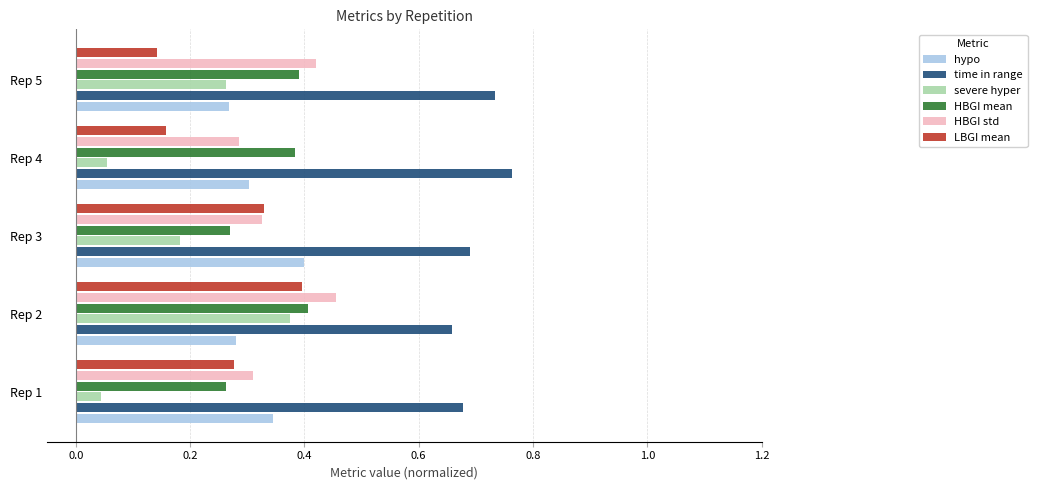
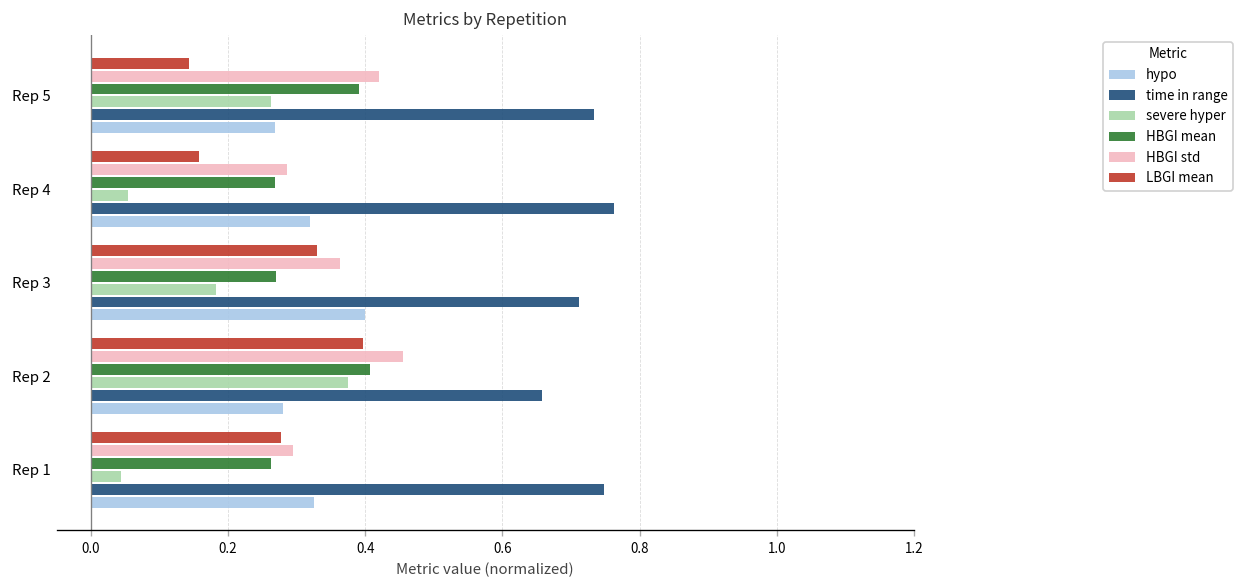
  {
    "hypo": {
      "Rep 5": 0.27,
-     "Rep 4": 0.30,
+     "Rep 4": 0.32,
      "Rep 3": 0.40,
      "Rep 2": 0.28,
-     "Rep 1": 0.35
+     "Rep 1": 0.32
    },
    "time in range": {
      "Rep 5": 0.73,
      "Rep 4": 0.76,
-     "Rep 3": 0.69,
+     "Rep 3": 0.71,
      "Rep 2": 0.66,
-     "Rep 1": 0.68
+     "Rep 1": 0.75
    },
    "severe hyper": {
      "Rep 5": 0.26,
      "Rep 4": 0.05,
      "Rep 3": 0.18,
      "Rep 2": 0.37,
      "Rep 1": 0.04
    },
    "HBGI mean": {
      "Rep 5": 0.39,
-     "Rep 4": 0.38,
+     "Rep 4": 0.27,
      "Rep 3": 0.27,
      "Rep 2": 0.41,
      "Rep 1": 0.26
    },
    "HBGI std": {
      "Rep 5": 0.42,
      "Rep 4": 0.29,
-     "Rep 3": 0.33,
+     "Rep 3": 0.36,
      "Rep 2": 0.46,
-     "Rep 1": 0.31
+     "Rep 1": 0.29
    },
    "LBGI mean": {
      "Rep 5": 0.14,
      "Rep 4": 0.16,
      "Rep 3": 0.33,
      "Rep 2": 0.40,
      "Rep 1": 0.28
    }
  }
